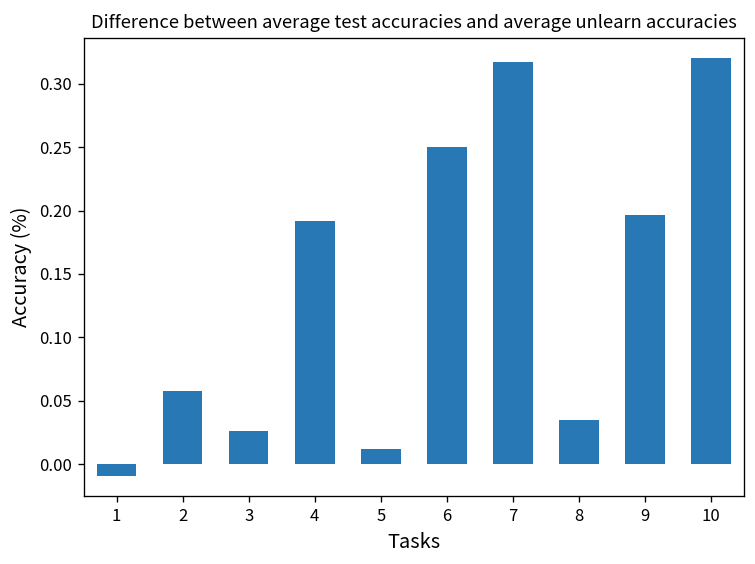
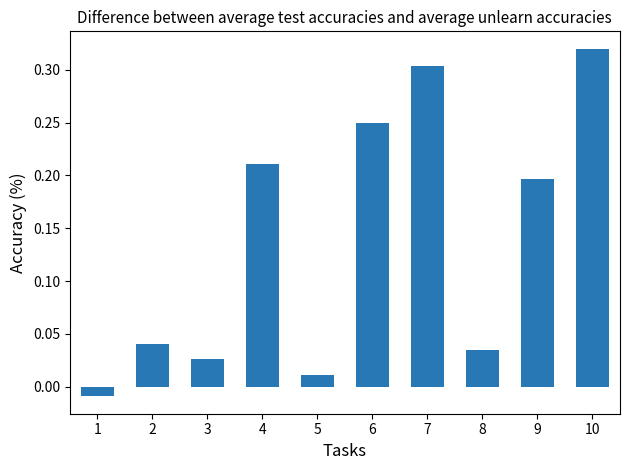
  {
    "1": -0.009,
-   "2": 0.058,
+   "2": 0.040,
    "3": 0.026,
-   "4": 0.192,
+   "4": 0.211,
    "5": 0.012,
    "6": 0.250,
-   "7": 0.317,
+   "7": 0.303,
    "8": 0.034,
    "9": 0.196,
    "10": 0.320
  }
